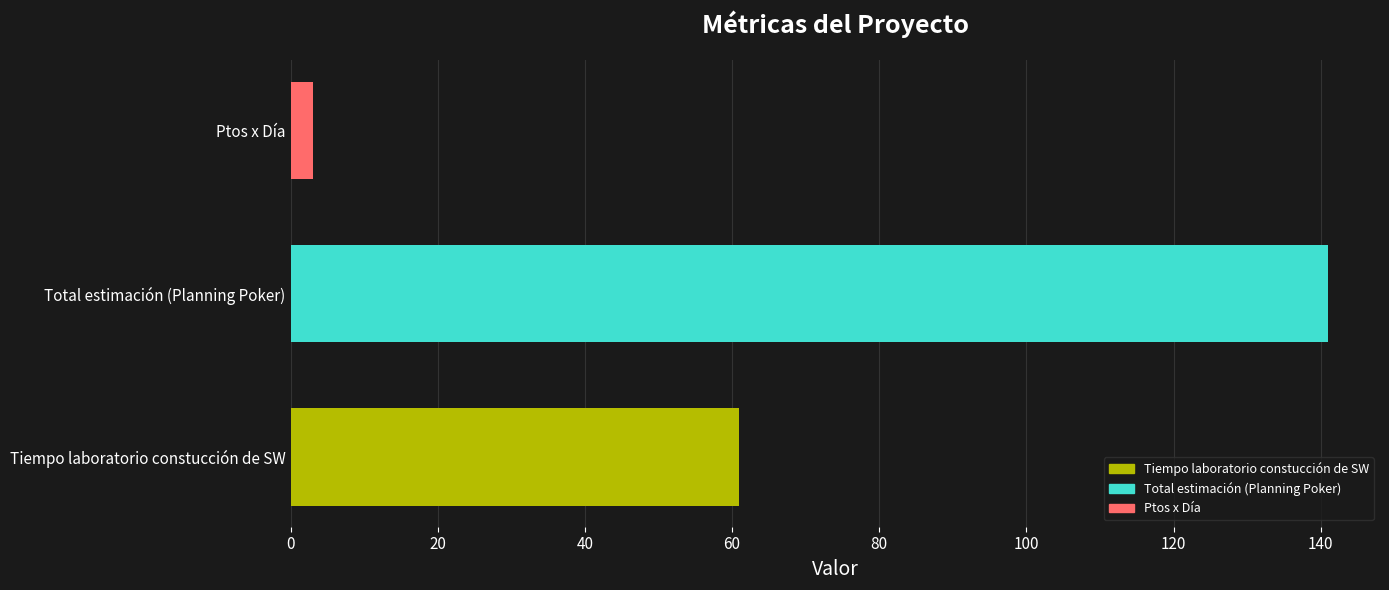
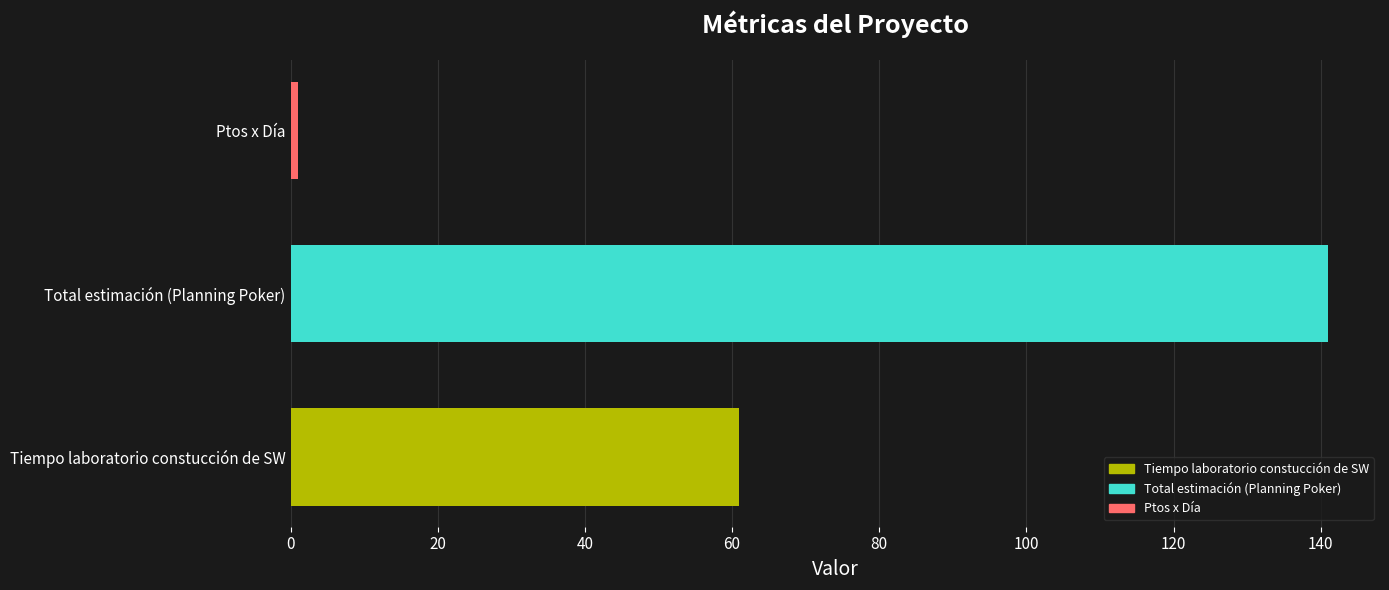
  {
-   "Ptos x Día": 3,
+   "Ptos x Día": 1,
    "Total estimación (Planning Poker)": 141,
    "Tiempo laboratorio constucción de SW": 61
  }
